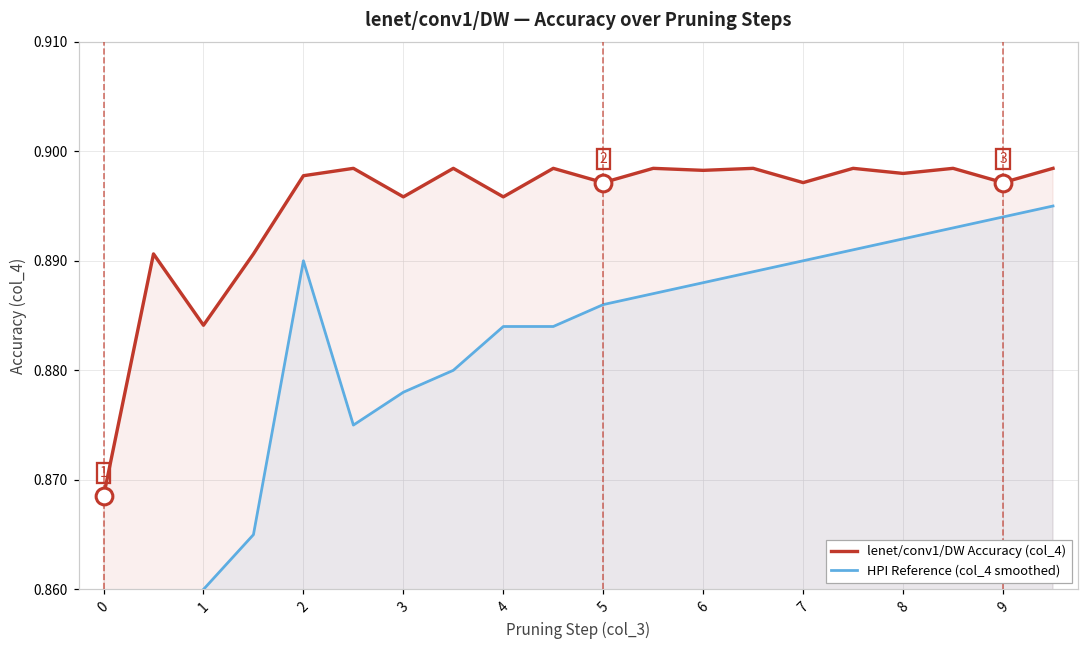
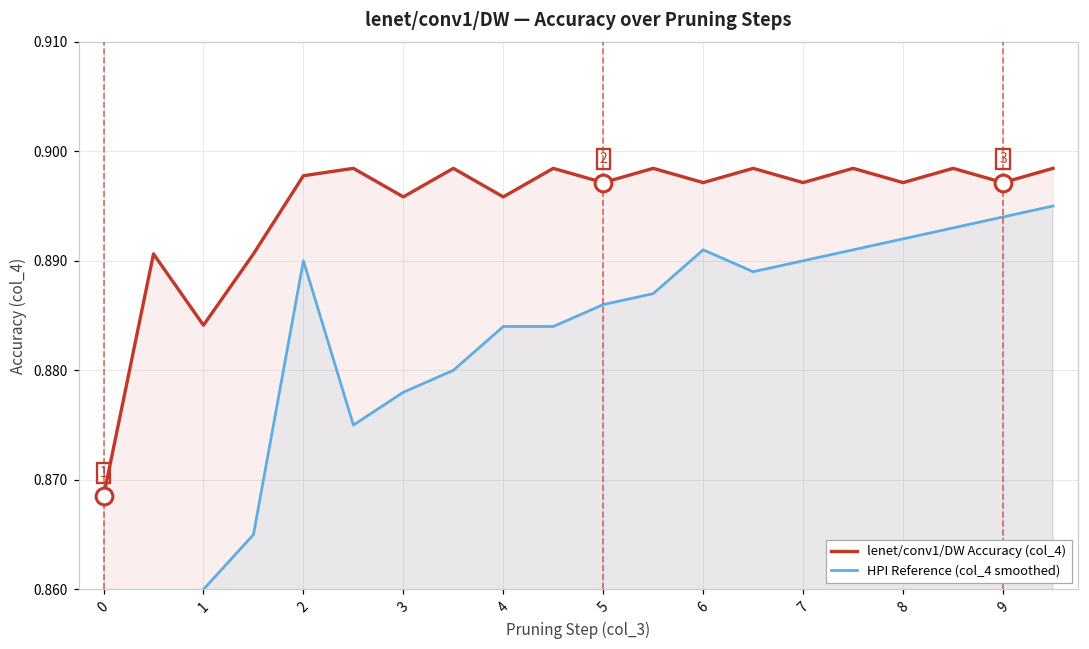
  {
    "lenet/conv1/DW Accuracy (col_4)": {
      "2": 0.898,
      "4": 0.896,
-     "6": 0.898,
-     "8": 0.898
+     "6": 0.897,
+     "8": 0.897
    },
    "HPI Reference (col_4 smoothed)": {
      "2": 0.890,
      "4": 0.884,
-     "6": 0.888,
+     "6": 0.891,
      "8": 0.892
    }
  }
